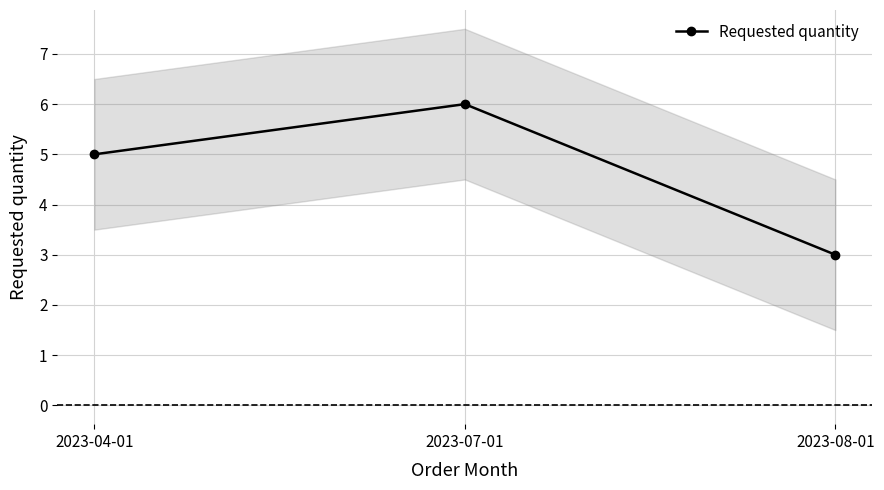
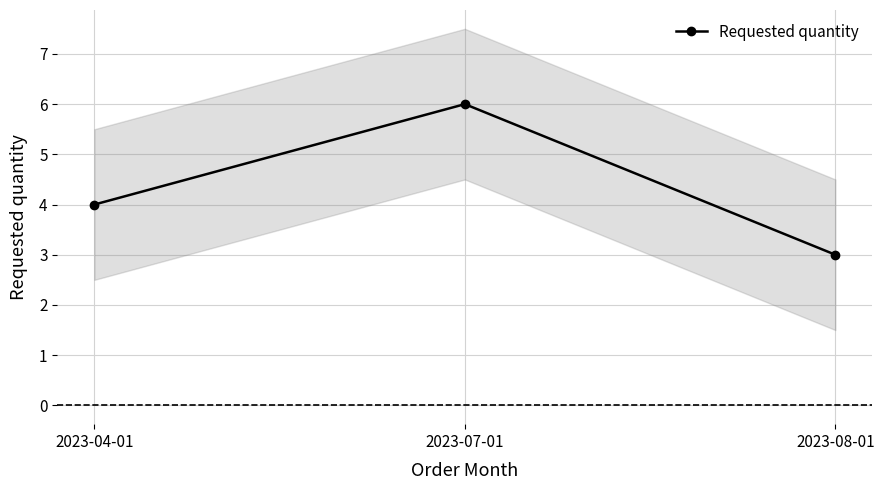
  {
    "Requested quantity": {
-     "2023-04-01": 5,
+     "2023-04-01": 4,
      "2023-07-01": 6,
      "2023-08-01": 3
    }
  }
